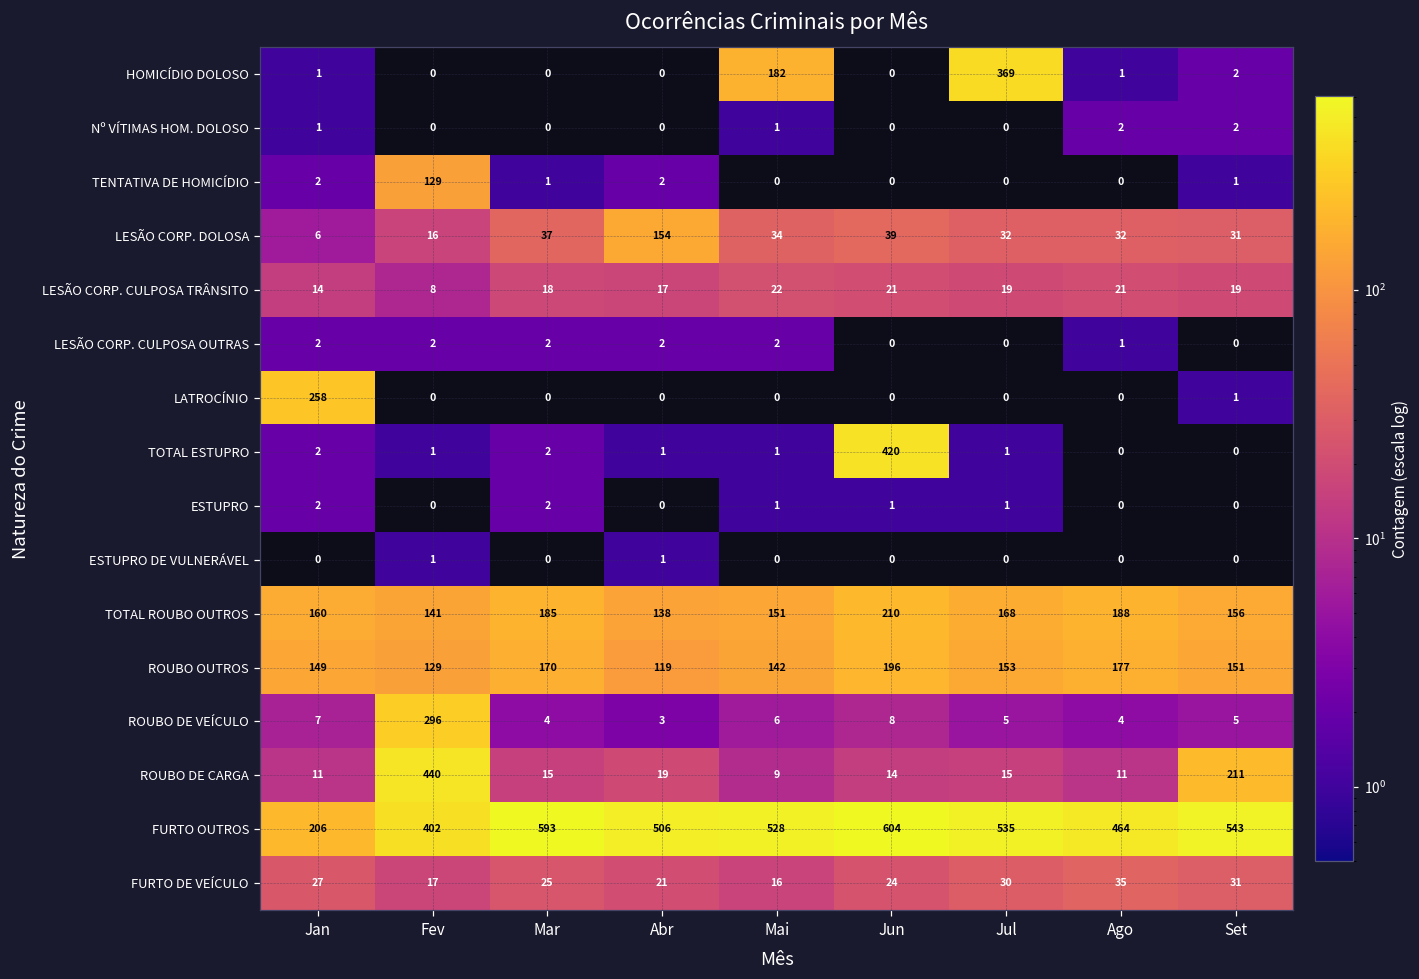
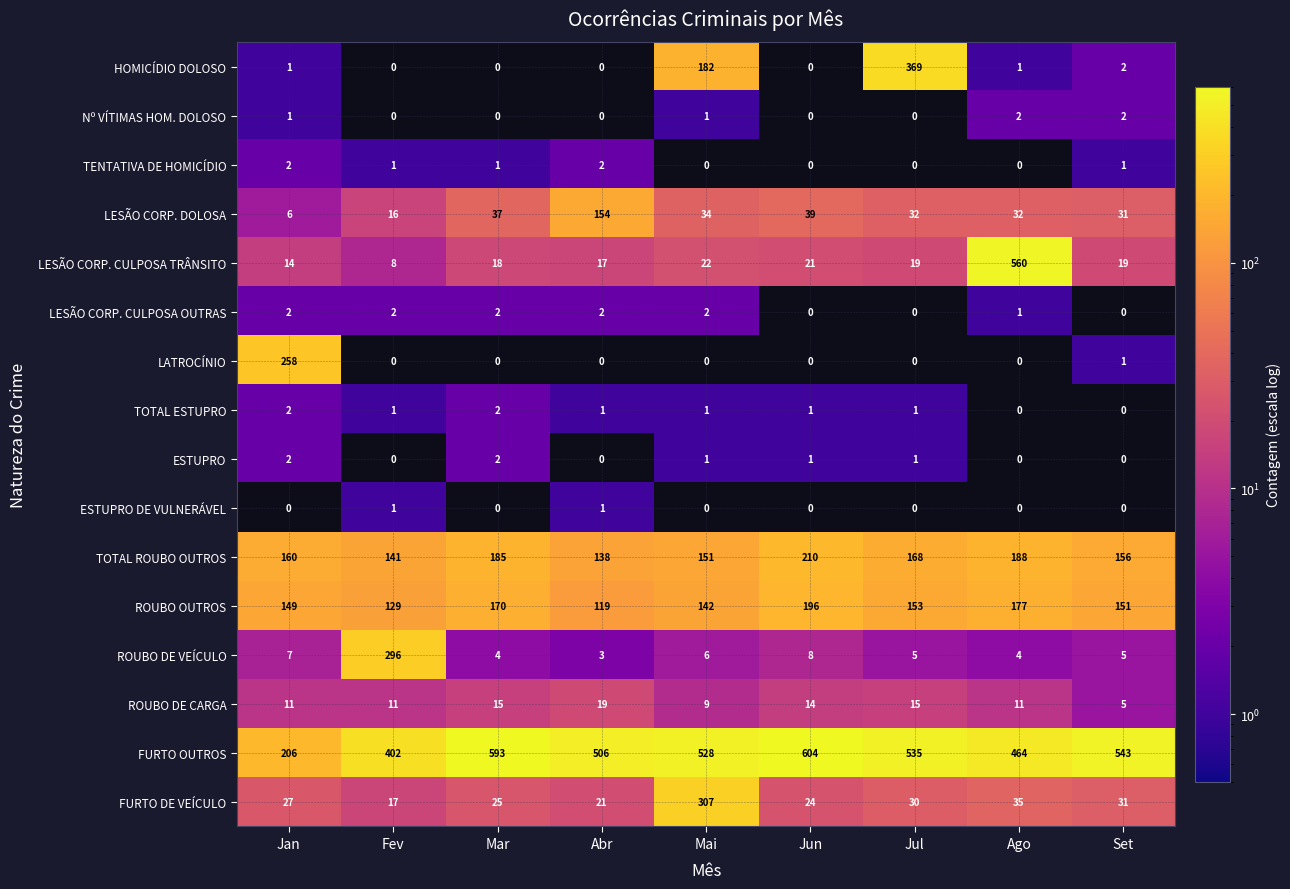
  {
    "HOMICÍDIO DOLOSO": {
      "Jan": 1,
      "Fev": 0,
      "Mar": 0,
      "Abr": 0,
      "Mai": 182,
      "Jun": 0,
      "Jul": 369,
      "Ago": 1,
      "Set": 2
    },
    "Nº VÍTIMAS HOM. DOLOSO": {
      "Jan": 1,
      "Fev": 0,
      "Mar": 0,
      "Abr": 0,
      "Mai": 1,
      "Jun": 0,
      "Jul": 0,
      "Ago": 2,
      "Set": 2
    },
    "TENTATIVA DE HOMICÍDIO": {
      "Jan": 2,
-     "Fev": 129,
+     "Fev": 1,
      "Mar": 1,
      "Abr": 2,
      "Mai": 0,
      "Jun": 0,
      "Jul": 0,
      "Ago": 0,
      "Set": 1
    },
    "LESÃO CORP. DOLOSA": {
      "Jan": 6,
      "Fev": 16,
      "Mar": 37,
      "Abr": 154,
      "Mai": 34,
      "Jun": 39,
      "Jul": 32,
      "Ago": 32,
      "Set": 31
    },
    "LESÃO CORP. CULPOSA TRÂNSITO": {
      "Jan": 14,
      "Fev": 8,
      "Mar": 18,
      "Abr": 17,
      "Mai": 22,
      "Jun": 21,
      "Jul": 19,
-     "Ago": 21,
+     "Ago": 560,
      "Set": 19
    },
    "LESÃO CORP. CULPOSA OUTRAS": {
      "Jan": 2,
      "Fev": 2,
      "Mar": 2,
      "Abr": 2,
      "Mai": 2,
      "Jun": 0,
      "Jul": 0,
      "Ago": 1,
      "Set": 0
    },
    "LATROCÍNIO": {
      "Jan": 258,
      "Fev": 0,
      "Mar": 0,
      "Abr": 0,
      "Mai": 0,
      "Jun": 0,
      "Jul": 0,
      "Ago": 0,
      "Set": 1
    },
    "TOTAL ESTUPRO": {
      "Jan": 2,
      "Fev": 1,
      "Mar": 2,
      "Abr": 1,
      "Mai": 1,
-     "Jun": 420,
+     "Jun": 1,
      "Jul": 1,
      "Ago": 0,
      "Set": 0
    },
    "ESTUPRO": {
      "Jan": 2,
      "Fev": 0,
      "Mar": 2,
      "Abr": 0,
      "Mai": 1,
      "Jun": 1,
      "Jul": 1,
      "Ago": 0,
      "Set": 0
    },
    "ESTUPRO DE VULNERÁVEL": {
      "Jan": 0,
      "Fev": 1,
      "Mar": 0,
      "Abr": 1,
      "Mai": 0,
      "Jun": 0,
      "Jul": 0,
      "Ago": 0,
      "Set": 0
    },
    "TOTAL ROUBO OUTROS": {
      "Jan": 160,
      "Fev": 141,
      "Mar": 185,
      "Abr": 138,
      "Mai": 151,
      "Jun": 210,
      "Jul": 168,
      "Ago": 188,
      "Set": 156
    },
    "ROUBO OUTROS": {
      "Jan": 149,
      "Fev": 129,
      "Mar": 170,
      "Abr": 119,
      "Mai": 142,
      "Jun": 196,
      "Jul": 153,
      "Ago": 177,
      "Set": 151
    },
    "ROUBO DE VEÍCULO": {
      "Jan": 7,
      "Fev": 296,
      "Mar": 4,
      "Abr": 3,
      "Mai": 6,
      "Jun": 8,
      "Jul": 5,
      "Ago": 4,
      "Set": 5
    },
    "ROUBO DE CARGA": {
      "Jan": 11,
-     "Fev": 440,
+     "Fev": 11,
      "Mar": 15,
      "Abr": 19,
      "Mai": 9,
      "Jun": 14,
      "Jul": 15,
      "Ago": 11,
-     "Set": 211
+     "Set": 5
    },
    "FURTO OUTROS": {
      "Jan": 206,
      "Fev": 402,
      "Mar": 593,
      "Abr": 506,
      "Mai": 528,
      "Jun": 604,
      "Jul": 535,
      "Ago": 464,
      "Set": 543
    },
    "FURTO DE VEÍCULO": {
      "Jan": 27,
      "Fev": 17,
      "Mar": 25,
      "Abr": 21,
-     "Mai": 16,
+     "Mai": 307,
      "Jun": 24,
      "Jul": 30,
      "Ago": 35,
      "Set": 31
    }
  }
